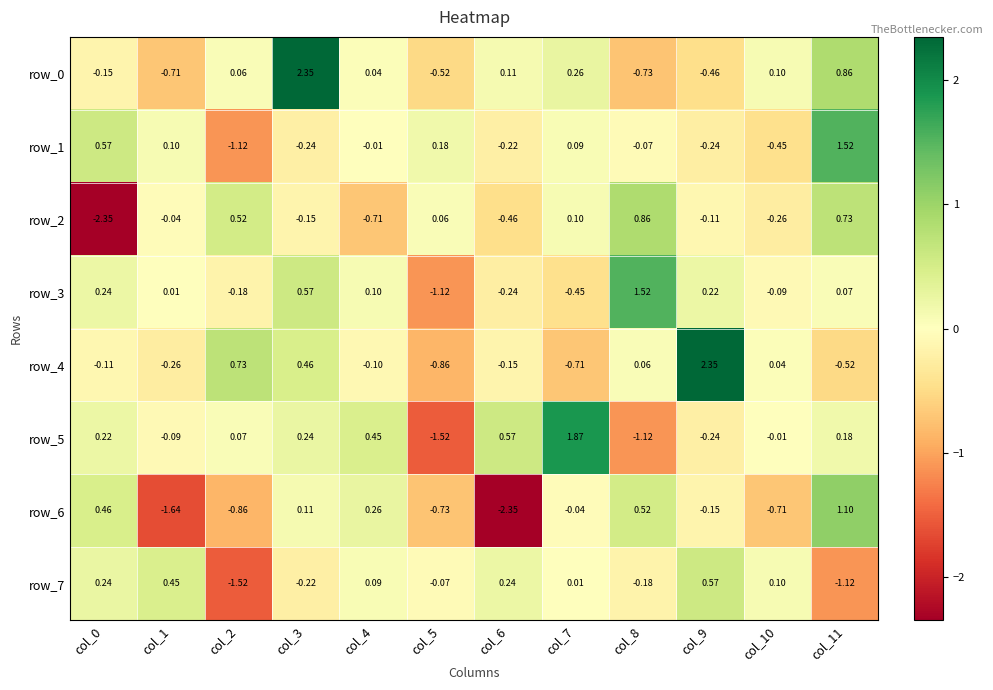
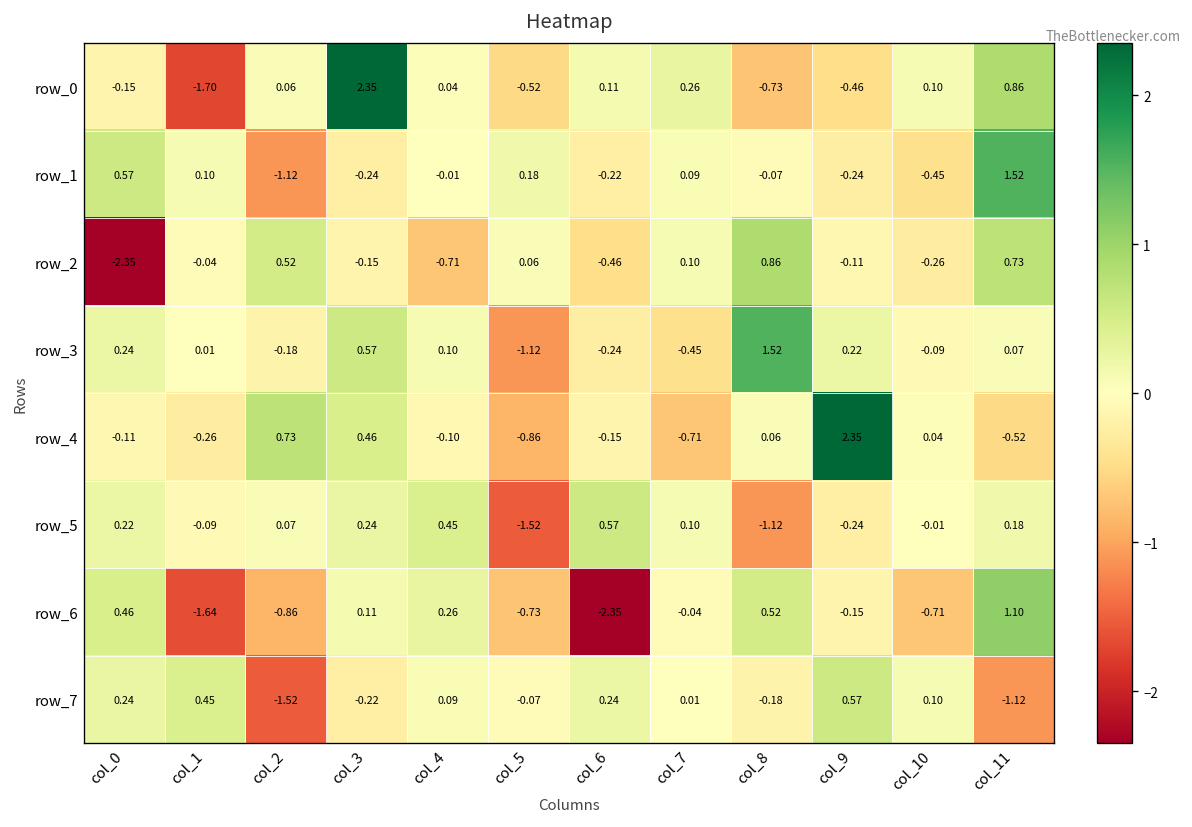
  {
    "row_0": {
      "col_0": -0.15,
-     "col_1": -0.71,
+     "col_1": -1.70,
      "col_2": 0.06,
      "col_3": 2.35,
      "col_4": 0.04,
      "col_5": -0.52,
      "col_6": 0.11,
      "col_7": 0.26,
      "col_8": -0.73,
      "col_9": -0.46,
      "col_10": 0.10,
      "col_11": 0.86
    },
    "row_1": {
      "col_0": 0.57,
      "col_1": 0.10,
      "col_2": -1.12,
      "col_3": -0.24,
      "col_4": -0.01,
      "col_5": 0.18,
      "col_6": -0.22,
      "col_7": 0.09,
      "col_8": -0.07,
      "col_9": -0.24,
      "col_10": -0.45,
      "col_11": 1.52
    },
    "row_2": {
      "col_0": -2.35,
      "col_1": -0.04,
      "col_2": 0.52,
      "col_3": -0.15,
      "col_4": -0.71,
      "col_5": 0.06,
      "col_6": -0.46,
      "col_7": 0.10,
      "col_8": 0.86,
      "col_9": -0.11,
      "col_10": -0.26,
      "col_11": 0.73
    },
    "row_3": {
      "col_0": 0.24,
      "col_1": 0.01,
      "col_2": -0.18,
      "col_3": 0.57,
      "col_4": 0.10,
      "col_5": -1.12,
      "col_6": -0.24,
      "col_7": -0.45,
      "col_8": 1.52,
      "col_9": 0.22,
      "col_10": -0.09,
      "col_11": 0.07
    },
    "row_4": {
      "col_0": -0.11,
      "col_1": -0.26,
      "col_2": 0.73,
      "col_3": 0.46,
      "col_4": -0.10,
      "col_5": -0.86,
      "col_6": -0.15,
      "col_7": -0.71,
      "col_8": 0.06,
      "col_9": 2.35,
      "col_10": 0.04,
      "col_11": -0.52
    },
    "row_5": {
      "col_0": 0.22,
      "col_1": -0.09,
      "col_2": 0.07,
      "col_3": 0.24,
      "col_4": 0.45,
      "col_5": -1.52,
      "col_6": 0.57,
-     "col_7": 1.87,
+     "col_7": 0.10,
      "col_8": -1.12,
      "col_9": -0.24,
      "col_10": -0.01,
      "col_11": 0.18
    },
    "row_6": {
      "col_0": 0.46,
      "col_1": -1.64,
      "col_2": -0.86,
      "col_3": 0.11,
      "col_4": 0.26,
      "col_5": -0.73,
      "col_6": -2.35,
      "col_7": -0.04,
      "col_8": 0.52,
      "col_9": -0.15,
      "col_10": -0.71,
      "col_11": 1.10
    },
    "row_7": {
      "col_0": 0.24,
      "col_1": 0.45,
      "col_2": -1.52,
      "col_3": -0.22,
      "col_4": 0.09,
      "col_5": -0.07,
      "col_6": 0.24,
      "col_7": 0.01,
      "col_8": -0.18,
      "col_9": 0.57,
      "col_10": 0.10,
      "col_11": -1.12
    }
  }
